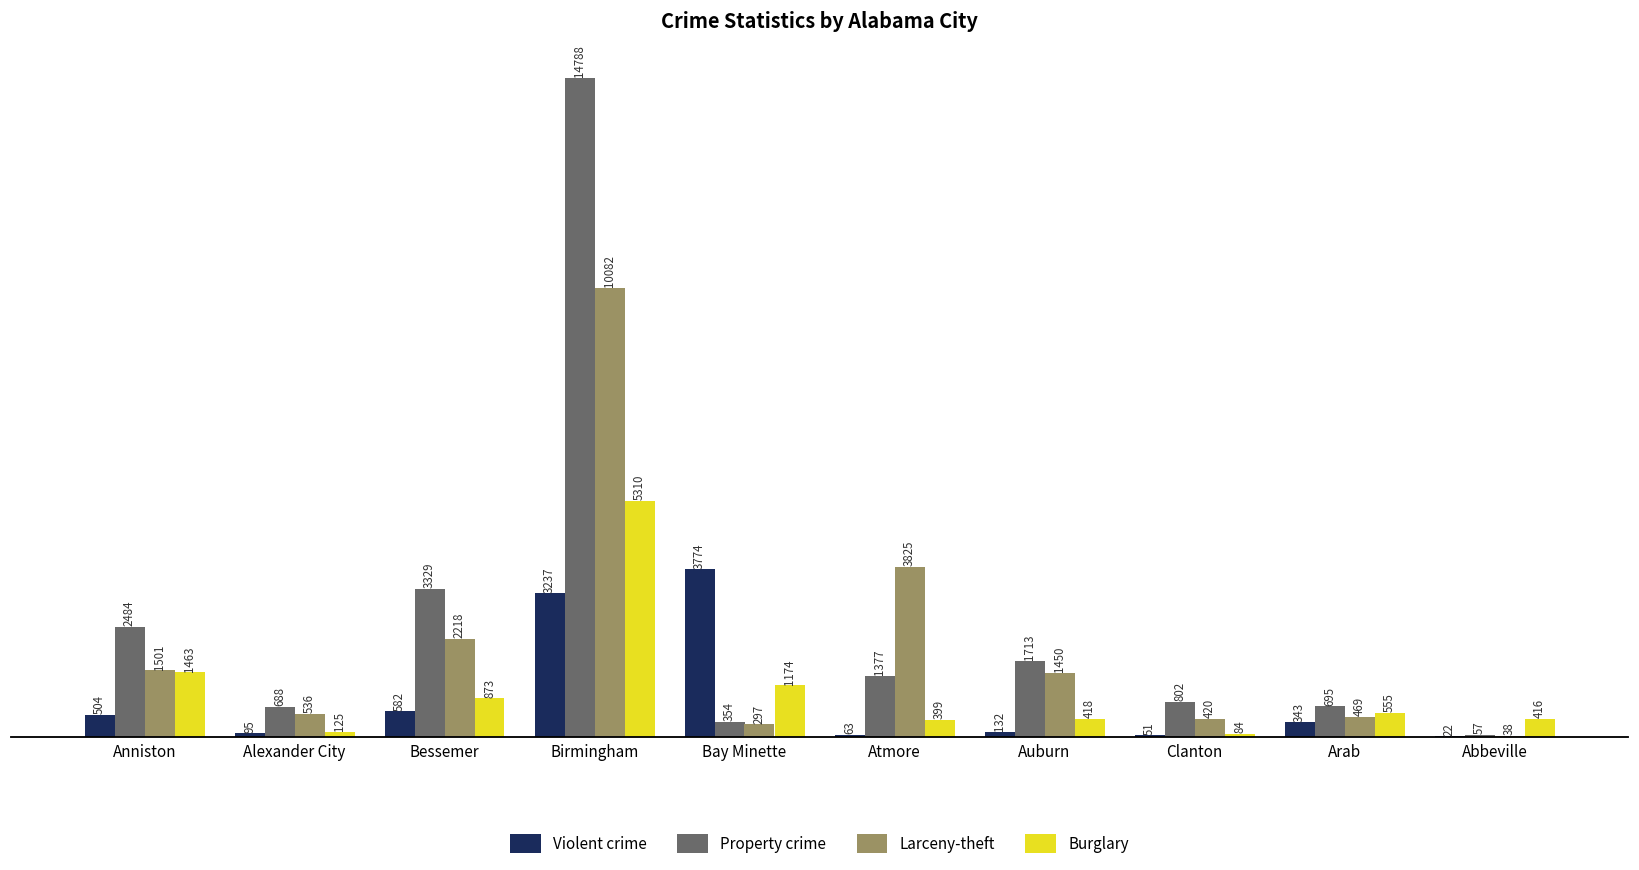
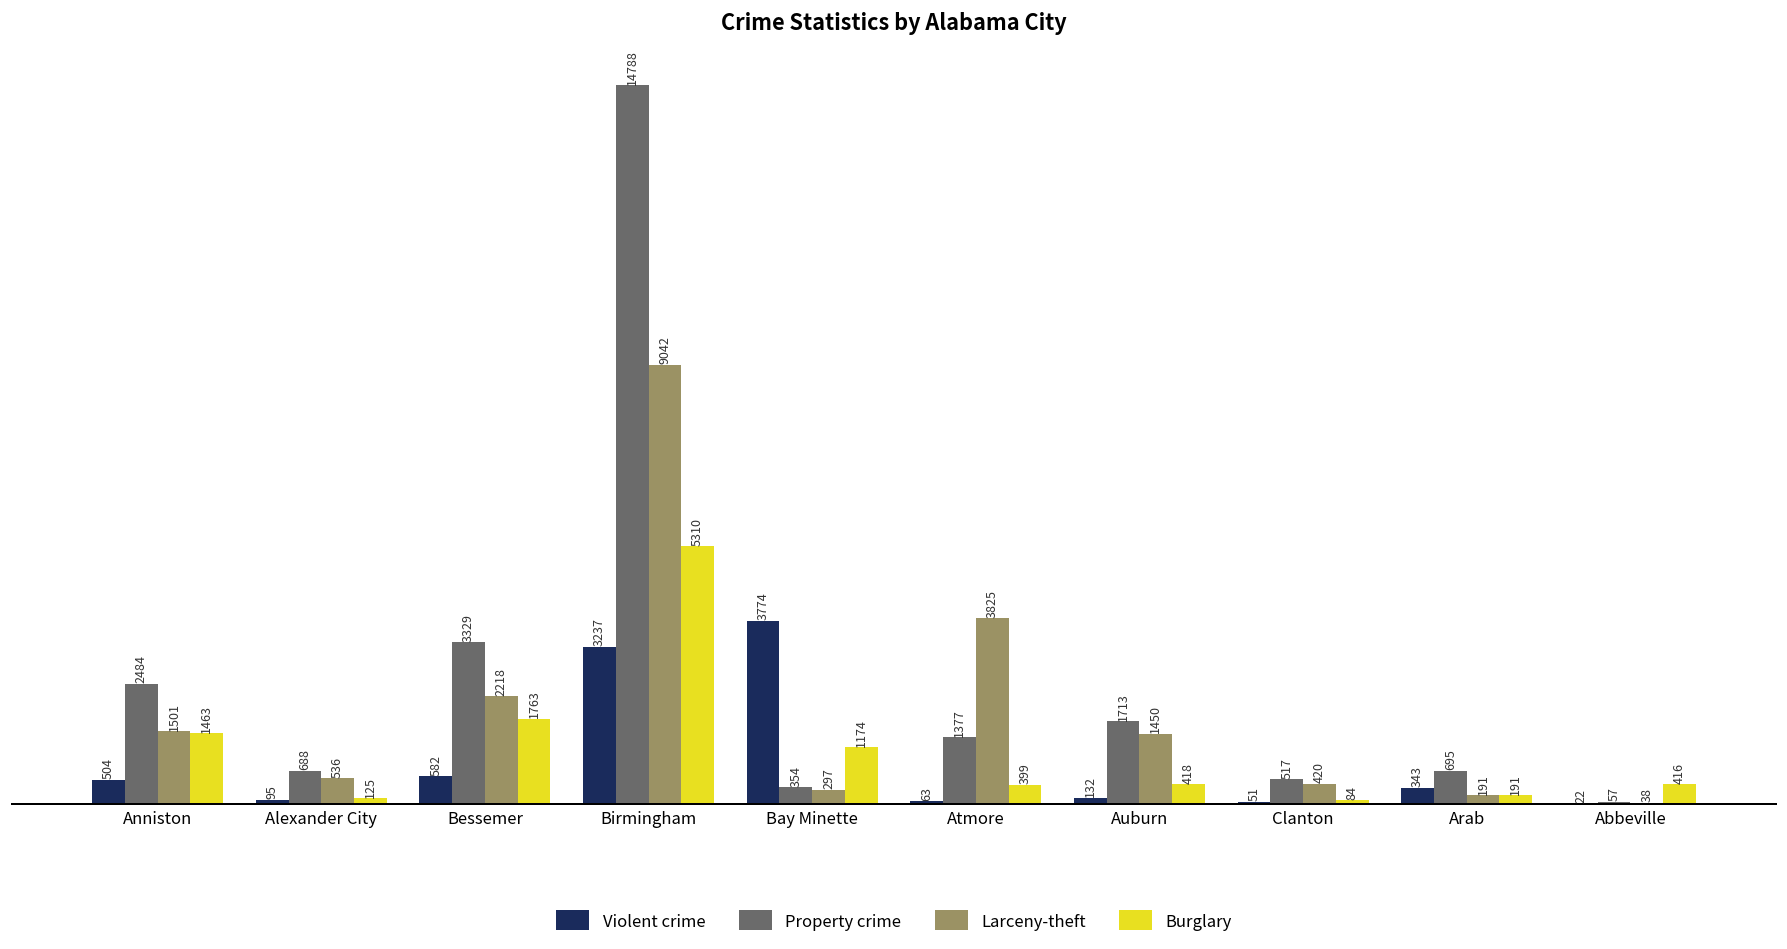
  {
    "Violent crime": {
      "Anniston": 504,
      "Alexander City": 95,
      "Bessemer": 582,
      "Birmingham": 3237,
      "Bay Minette": 3774,
      "Atmore": 63,
      "Auburn": 132,
      "Clanton": 51,
      "Arab": 343,
      "Abbeville": 22
    },
    "Property crime": {
      "Anniston": 2484,
      "Alexander City": 688,
      "Bessemer": 3329,
      "Birmingham": 14788,
      "Bay Minette": 354,
      "Atmore": 1377,
      "Auburn": 1713,
-     "Clanton": 802,
+     "Clanton": 517,
      "Arab": 695,
      "Abbeville": 57
    },
    "Larceny-theft": {
      "Anniston": 1501,
      "Alexander City": 536,
      "Bessemer": 2218,
-     "Birmingham": 10082,
+     "Birmingham": 9042,
      "Bay Minette": 297,
      "Atmore": 3825,
      "Auburn": 1450,
      "Clanton": 420,
-     "Arab": 469,
+     "Arab": 191,
      "Abbeville": 38
    },
    "Burglary": {
      "Anniston": 1463,
      "Alexander City": 125,
-     "Bessemer": 873,
+     "Bessemer": 1763,
      "Birmingham": 5310,
      "Bay Minette": 1174,
      "Atmore": 399,
      "Auburn": 418,
      "Clanton": 84,
-     "Arab": 555,
+     "Arab": 191,
      "Abbeville": 416
    }
  }
